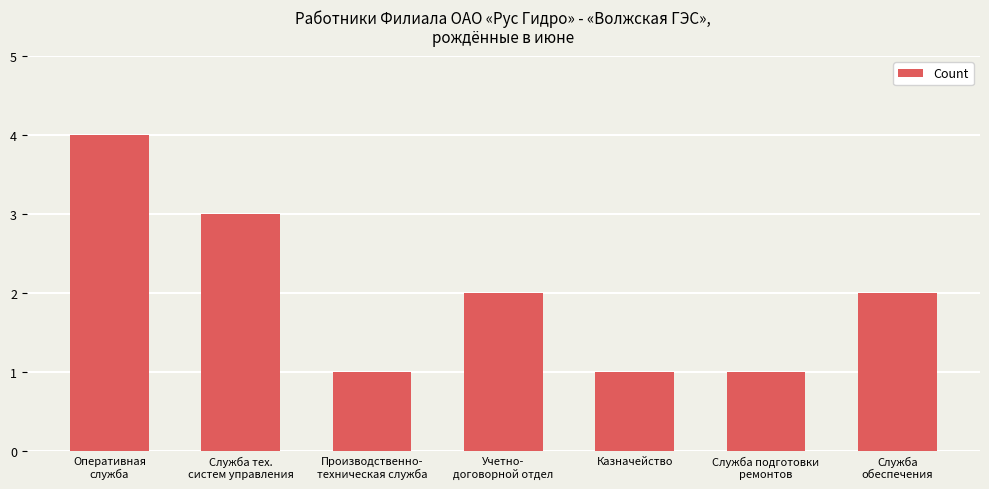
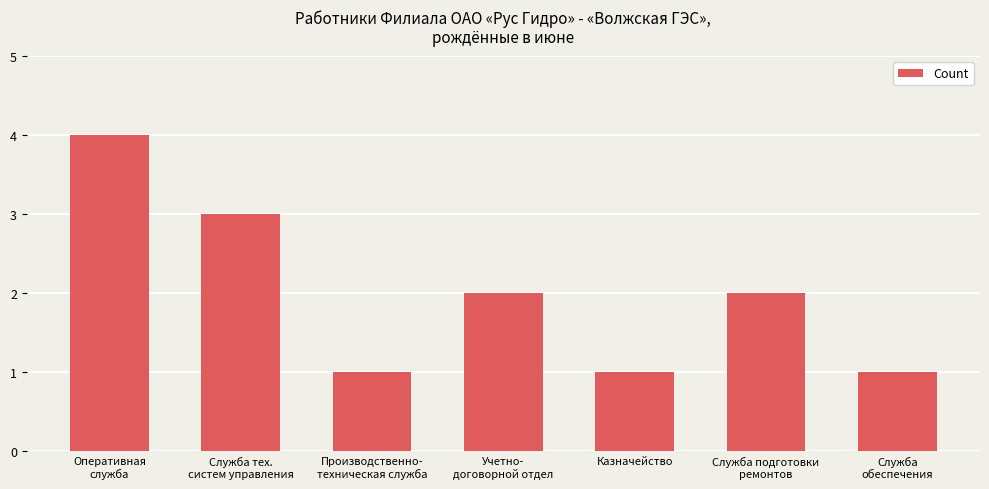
  {
    "Оперативная служба": 4,
    "Служба тех. систем управления": 3,
    "Производственно- техническая служба": 1,
    "Учетно- договорной отдел": 2,
    "Казначейство": 1,
-   "Служба подготовки ремонтов": 1,
-   "Служба обеспечения": 2
+   "Служба подготовки ремонтов": 2,
+   "Служба обеспечения": 1
  }
